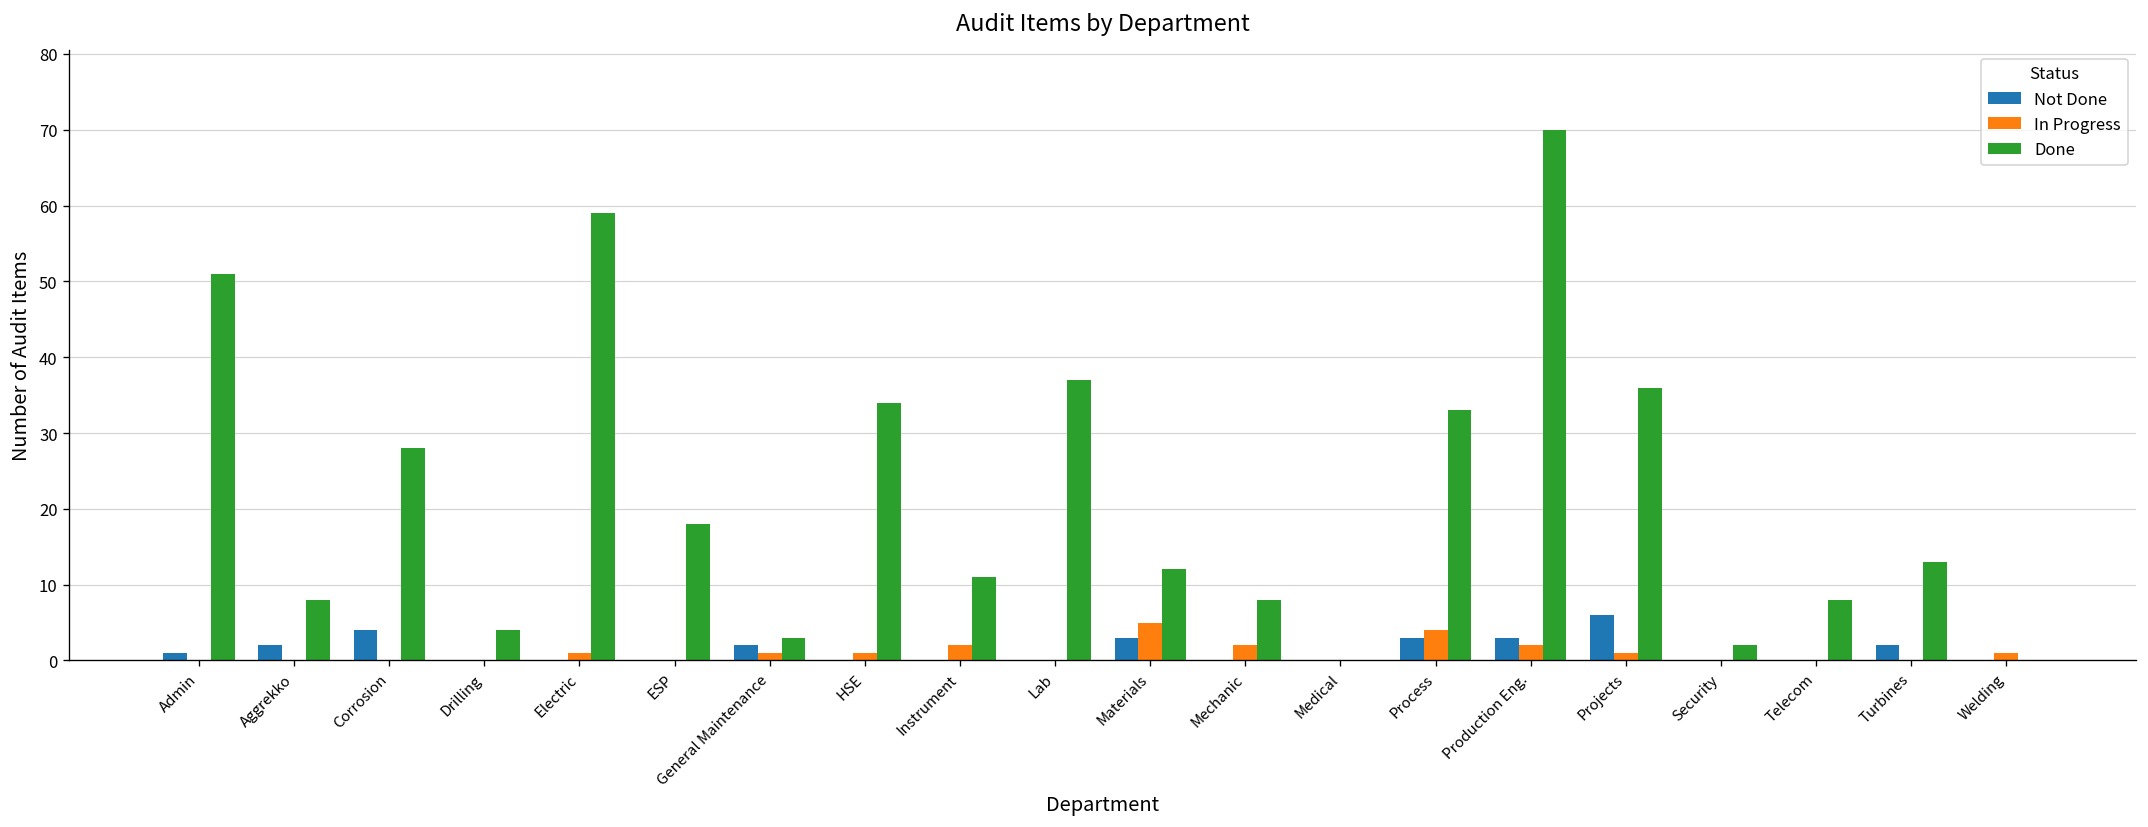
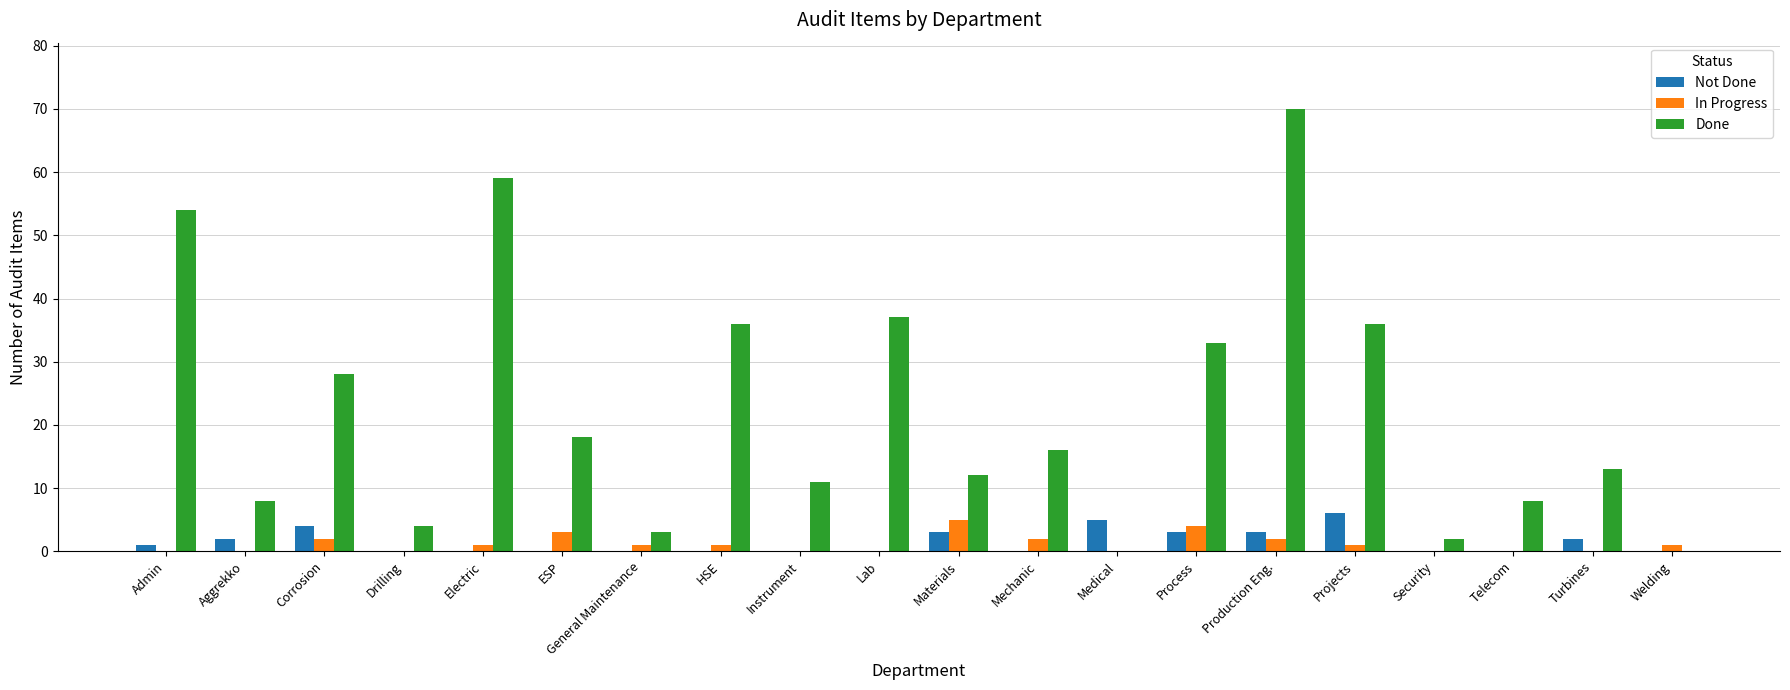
  {
    "Not Done": {
      "Admin": 1,
      "Aggrekko": 2,
      "Corrosion": 4,
      "Drilling": 0,
      "Electric": 0,
      "ESP": 0,
-     "General Maintenance": 2,
+     "General Maintenance": 0,
      "HSE": 0,
      "Instrument": 0,
      "Lab": 0,
      "Materials": 3,
      "Mechanic": 0,
-     "Medical": 0,
+     "Medical": 5,
      "Process": 3,
      "Production Eng.": 3,
      "Projects": 6,
      "Security": 0,
      "Telecom": 0,
      "Turbines": 2,
      "Welding": 0
    },
    "In Progress": {
      "Admin": 0,
      "Aggrekko": 0,
-     "Corrosion": 0,
+     "Corrosion": 2,
      "Drilling": 0,
      "Electric": 1,
-     "ESP": 0,
+     "ESP": 3,
      "General Maintenance": 1,
      "HSE": 1,
-     "Instrument": 2,
+     "Instrument": 0,
      "Lab": 0,
      "Materials": 5,
      "Mechanic": 2,
      "Medical": 0,
      "Process": 4,
      "Production Eng.": 2,
      "Projects": 1,
      "Security": 0,
      "Telecom": 0,
      "Turbines": 0,
      "Welding": 1
    },
    "Done": {
-     "Admin": 51,
+     "Admin": 54,
      "Aggrekko": 8,
      "Corrosion": 28,
      "Drilling": 4,
      "Electric": 59,
      "ESP": 18,
      "General Maintenance": 3,
-     "HSE": 34,
+     "HSE": 36,
      "Instrument": 11,
      "Lab": 37,
      "Materials": 12,
-     "Mechanic": 8,
+     "Mechanic": 16,
      "Medical": 0,
      "Process": 33,
      "Production Eng.": 70,
      "Projects": 36,
      "Security": 2,
      "Telecom": 8,
      "Turbines": 13,
      "Welding": 0
    }
  }
